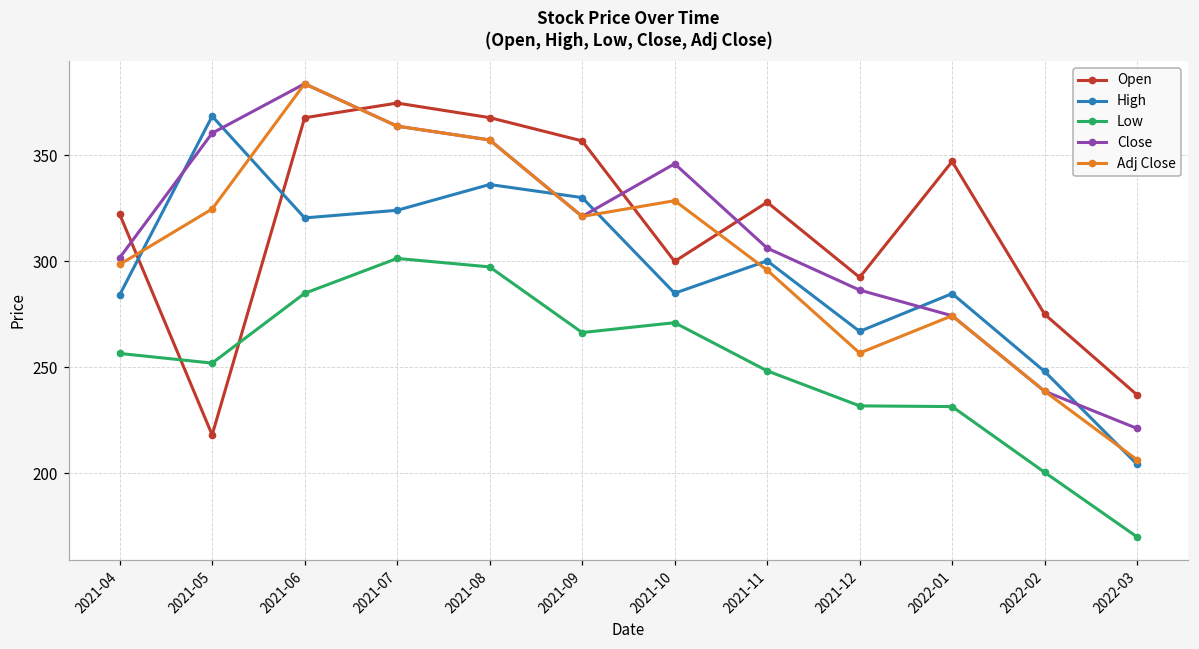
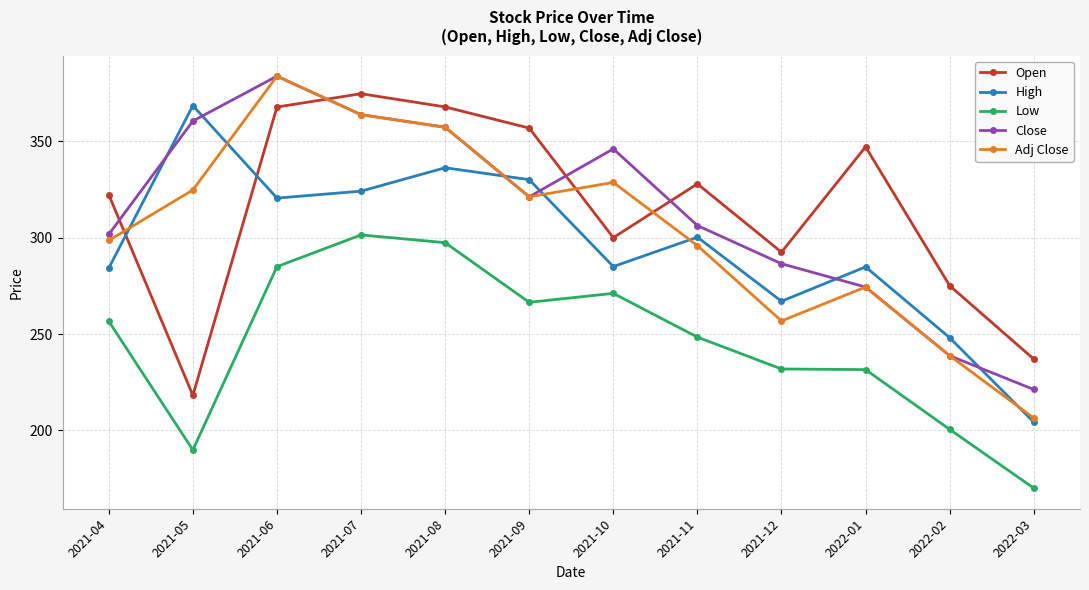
  {
    "Open": {
      "2021-04": 322,
      "2021-05": 218,
      "2021-06": 368,
      "2021-07": 375,
      "2021-08": 368,
      "2021-09": 357,
      "2021-10": 300,
      "2021-11": 328,
      "2021-12": 292,
      "2022-01": 347,
      "2022-02": 275,
      "2022-03": 237
    },
    "High": {
      "2021-04": 284,
      "2021-05": 368,
      "2021-06": 321,
      "2021-07": 324,
      "2021-08": 336,
      "2021-09": 330,
      "2021-10": 285,
      "2021-11": 300,
      "2021-12": 267,
      "2022-01": 285,
      "2022-02": 248,
      "2022-03": 204
    },
    "Low": {
      "2021-04": 257,
-     "2021-05": 252,
+     "2021-05": 190,
      "2021-06": 285,
      "2021-07": 301,
      "2021-08": 297,
      "2021-09": 266,
      "2021-10": 271,
      "2021-11": 248,
      "2021-12": 232,
      "2022-01": 232,
      "2022-02": 201,
      "2022-03": 170
    },
    "Close": {
      "2021-04": 302,
      "2021-05": 360,
      "2021-10": 346,
      "2021-11": 306,
      "2021-12": 286,
      "2022-03": 221
    },
    "Adj Close": {
      "2021-04": 299,
      "2021-05": 325,
      "2021-10": 329,
      "2021-11": 296,
      "2021-12": 257,
      "2022-03": 206
    }
  }
